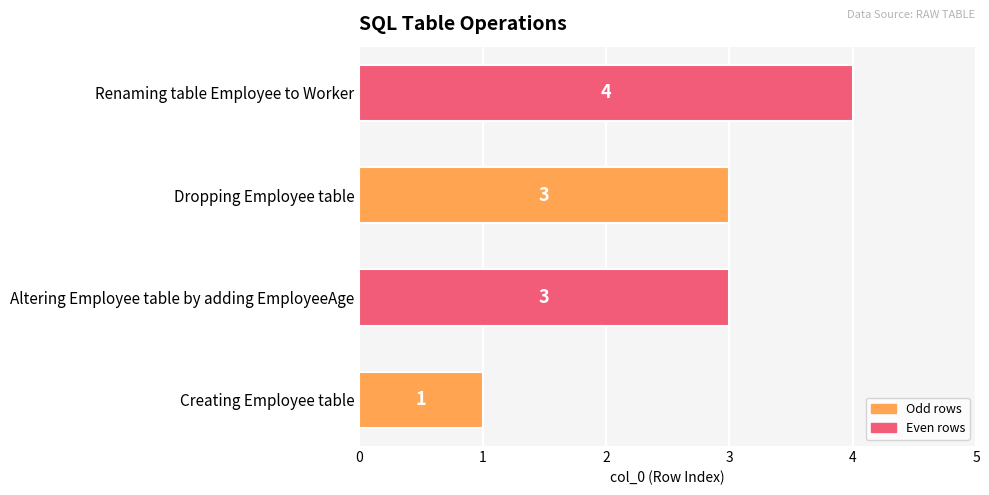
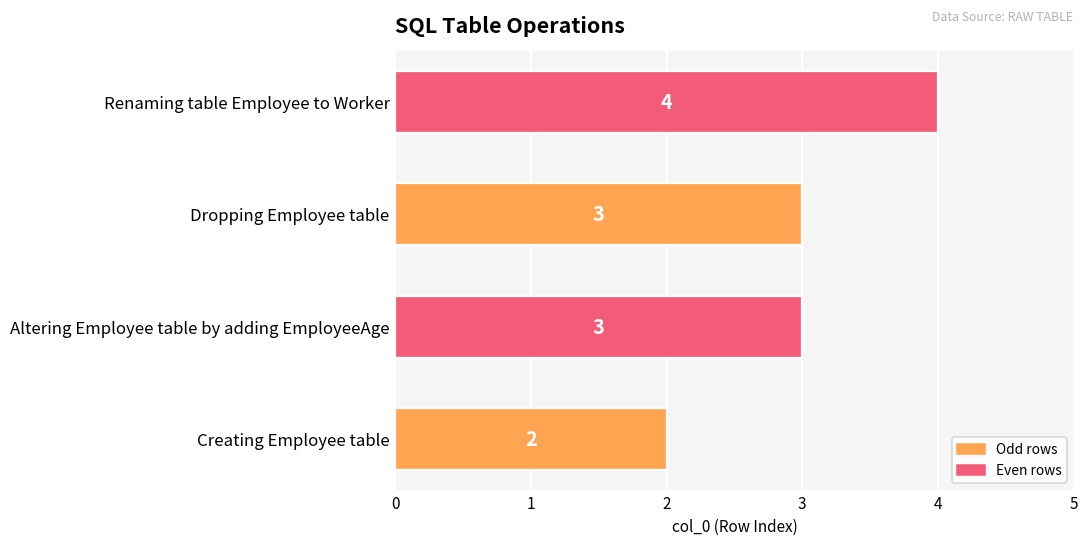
  {
    "Renaming table Employee to Worker": 4,
    "Dropping Employee table": 3,
    "Altering Employee table by adding EmployeeAge": 3,
-   "Creating Employee table": 1
+   "Creating Employee table": 2
  }
